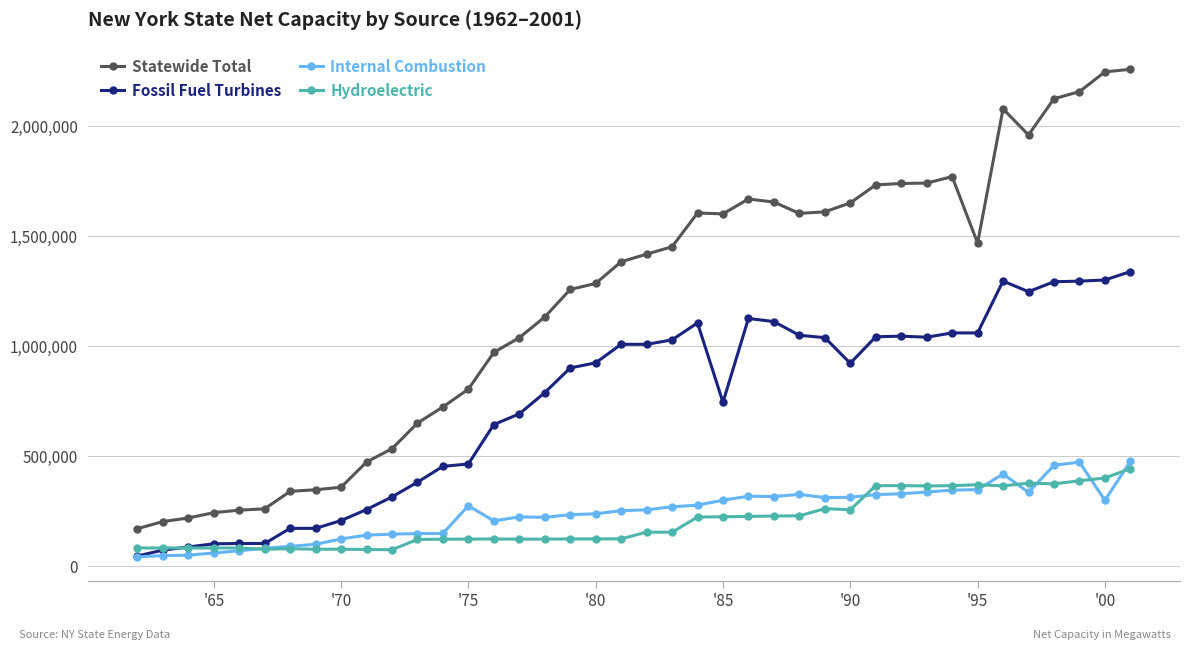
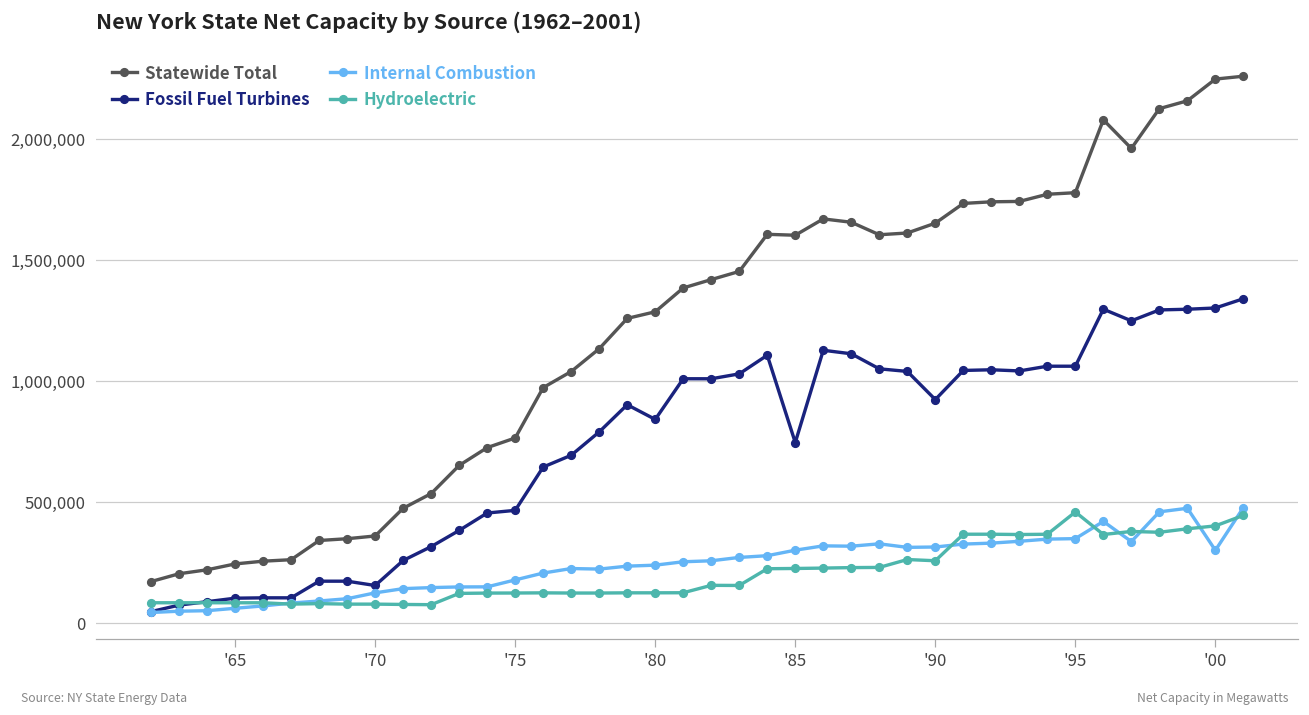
  {
    "Statewide Total": {
      "'65": "240,000",
      "'70": "360,000",
-     "'75": "800,000",
+     "'75": "760,000",
      "'80": "1,290,000",
      "'85": "1,600,000",
      "'90": "1,650,000",
-     "'95": "1,470,000",
+     "'95": "1,780,000",
      "'00": "2,250,000"
    },
    "Fossil Fuel Turbines": {
      "'65": "100,000",
-     "'70": "210,000",
+     "'70": "150,000",
      "'75": "460,000",
-     "'80": "920,000",
+     "'80": "840,000",
      "'85": "740,000",
      "'90": "920,000",
      "'95": "1,060,000",
      "'00": "1,300,000"
    },
    "Internal Combustion": {
      "'65": "60,000",
      "'70": "120,000",
-     "'75": "270,000",
+     "'75": "180,000",
      "'80": "240,000",
      "'85": "300,000",
      "'90": "310,000",
      "'95": "350,000",
      "'00": "300,000"
    },
    "Hydroelectric": {
      "'65": "80,000",
      "'70": "80,000",
      "'75": "120,000",
      "'80": "120,000",
      "'85": "220,000",
      "'90": "260,000",
-     "'95": "370,000",
+     "'95": "460,000",
      "'00": "400,000"
    }
  }
